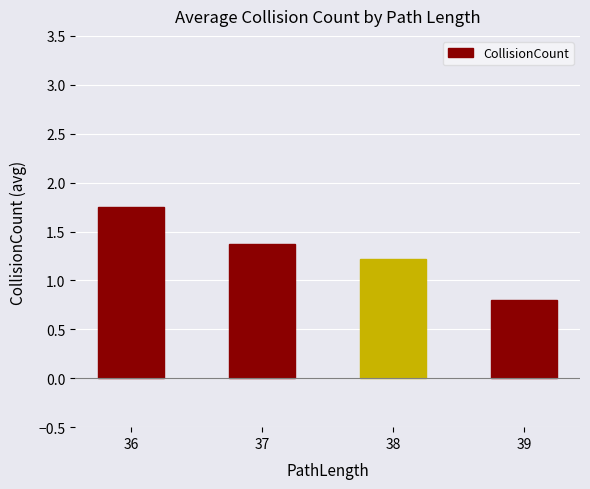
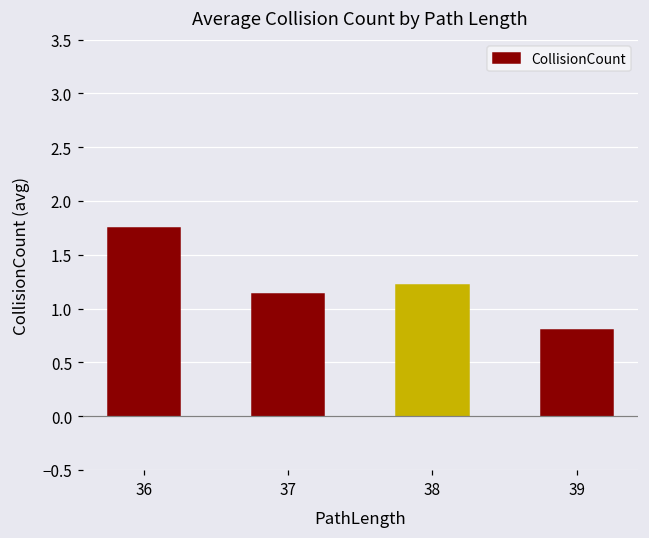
  {
    "36": 1.8,
-   "37": 1.4,
+   "37": 1.1,
    "38": 1.2,
    "39": 0.8
  }
